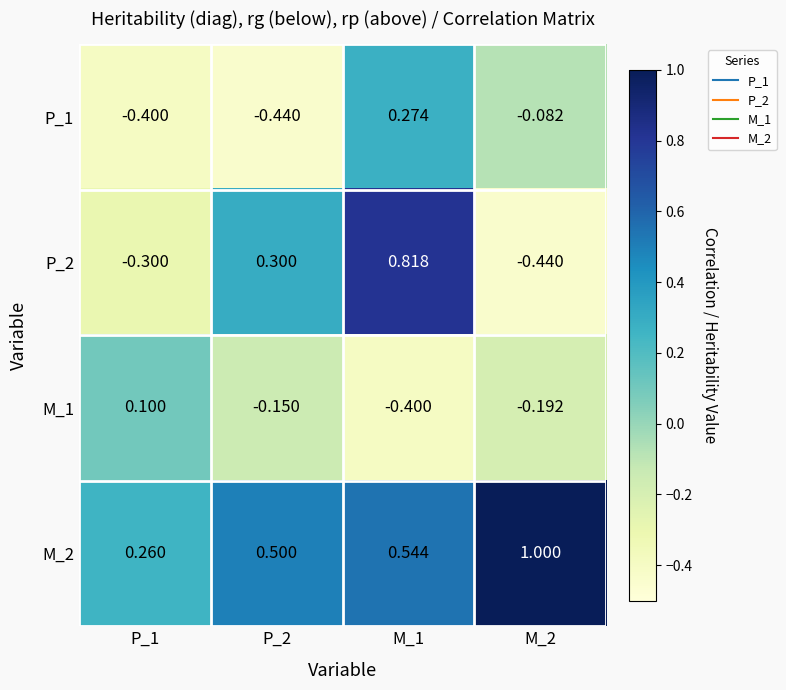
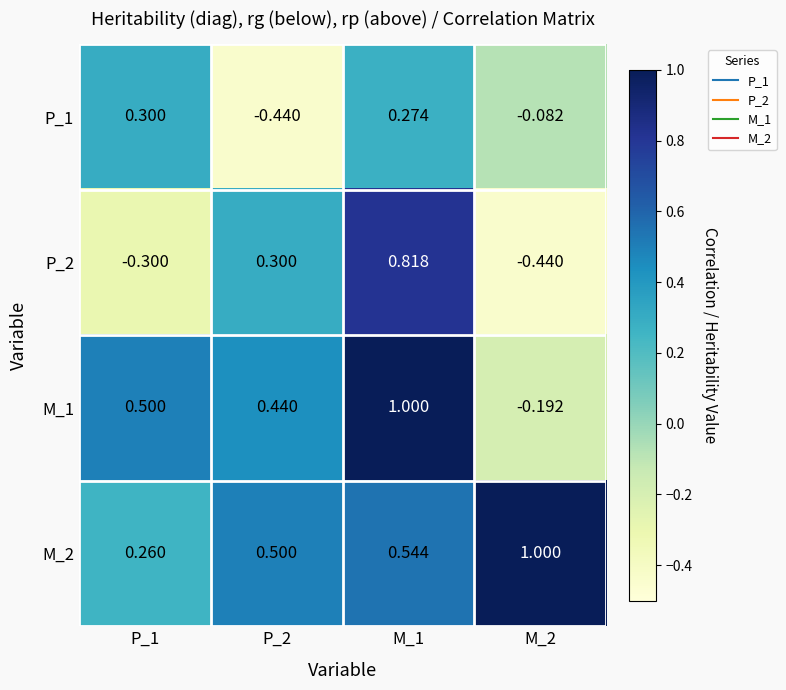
  {
    "P_1": {
-     "P_1": -0.400,
+     "P_1": 0.300,
      "P_2": -0.440,
      "M_1": 0.274,
      "M_2": -0.082
    },
    "P_2": {
      "P_1": -0.300,
      "P_2": 0.300,
      "M_1": 0.818,
      "M_2": -0.440
    },
    "M_1": {
-     "P_1": 0.100,
-     "P_2": -0.150,
-     "M_1": -0.400,
+     "P_1": 0.500,
+     "P_2": 0.440,
+     "M_1": 1.000,
      "M_2": -0.192
    },
    "M_2": {
      "P_1": 0.260,
      "P_2": 0.500,
      "M_1": 0.544,
      "M_2": 1.000
    }
  }
